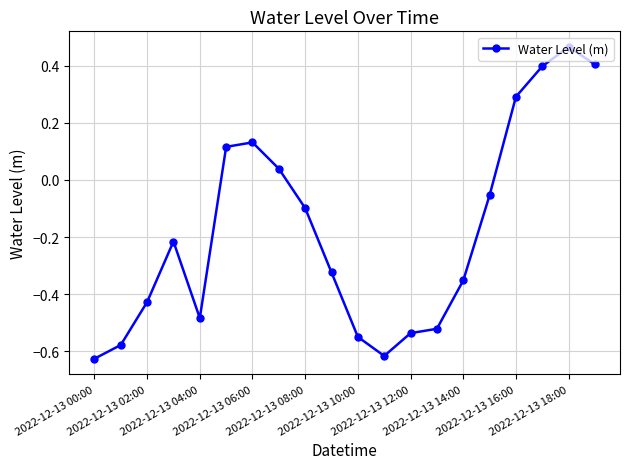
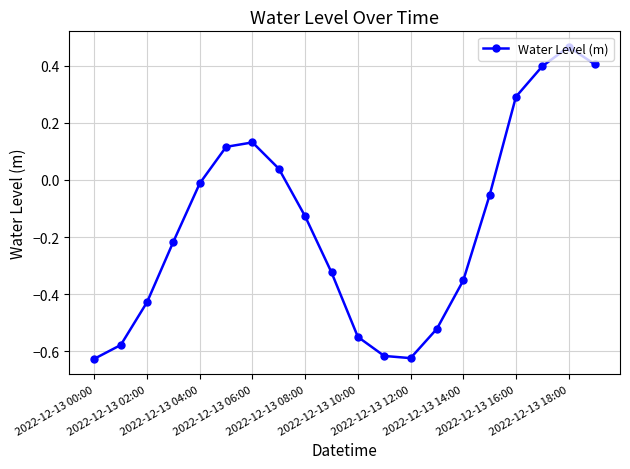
  {
    "2022-12-13 00:00": -0.63,
    "2022-12-13 02:00": -0.43,
-   "2022-12-13 04:00": -0.48,
+   "2022-12-13 04:00": -0.01,
    "2022-12-13 06:00": 0.13,
-   "2022-12-13 08:00": -0.10,
+   "2022-12-13 08:00": -0.13,
    "2022-12-13 10:00": -0.55,
-   "2022-12-13 12:00": -0.54,
+   "2022-12-13 12:00": -0.62,
    "2022-12-13 14:00": -0.35,
    "2022-12-13 16:00": 0.29
  }
